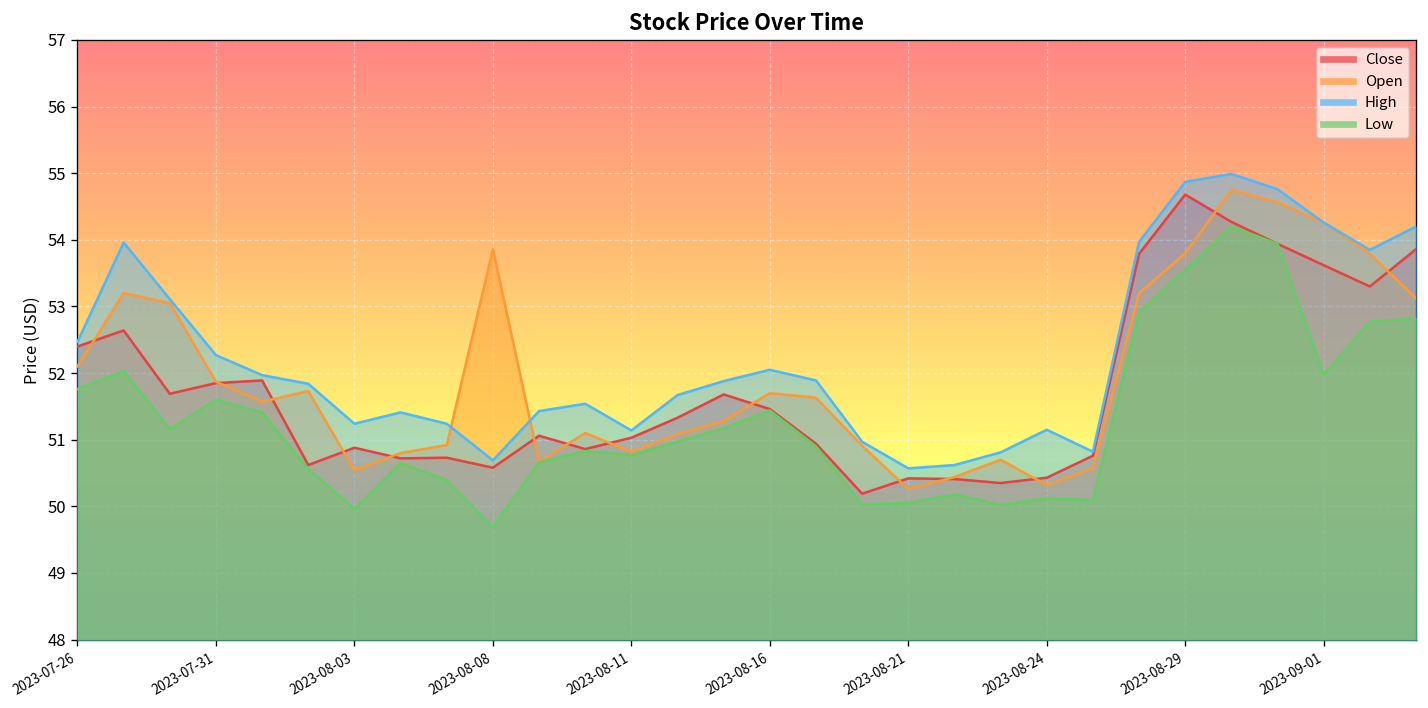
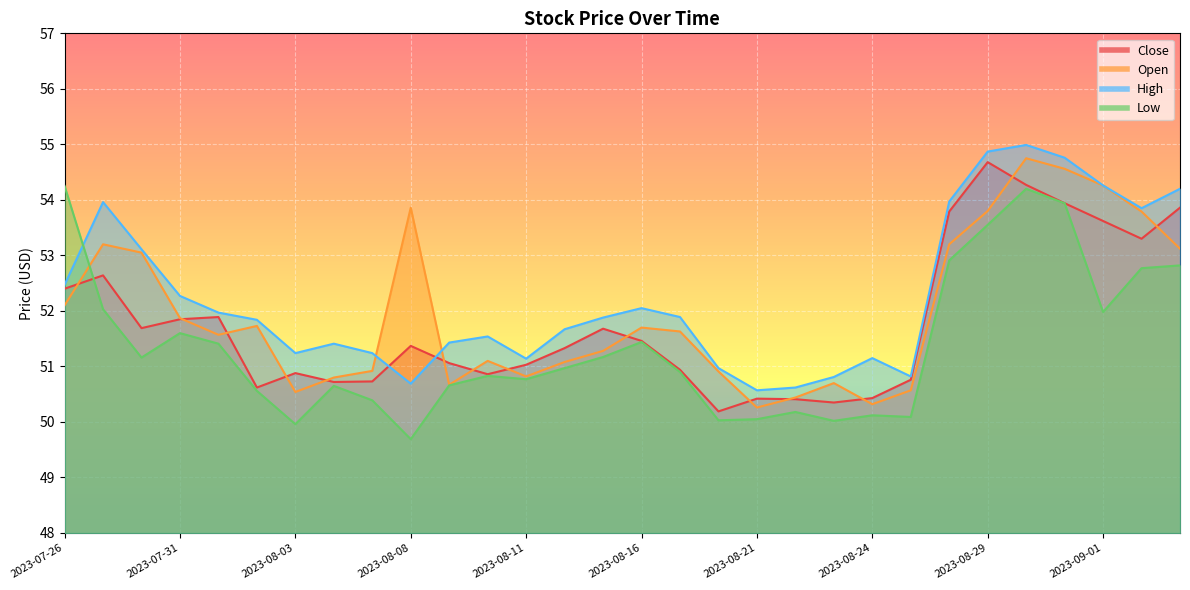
  {
    "Close": {
      "2023-07-26": 52.4,
      "2023-08-03": 50.9,
-     "2023-08-08": 50.6,
+     "2023-08-08": 51.4,
      "2023-08-11": 51.0,
      "2023-08-21": 50.4,
      "2023-08-24": 50.4,
      "2023-08-29": 54.7,
      "2023-09-01": 53.6
    },
    "Open": {
      "2023-07-26": 52.1,
      "2023-08-03": 50.5,
      "2023-08-08": 53.9,
      "2023-08-11": 50.8,
      "2023-08-16": 51.7,
      "2023-08-21": 50.3,
      "2023-08-24": 50.3,
      "2023-08-29": 53.8
    },
    "High": {
      "2023-07-26": 52.5,
      "2023-07-31": 52.3,
      "2023-08-03": 51.2,
      "2023-08-08": 50.7,
      "2023-08-11": 51.1,
      "2023-08-16": 52.1,
      "2023-08-21": 50.6,
      "2023-08-24": 51.2,
      "2023-08-29": 54.9
    },
    "Low": {
-     "2023-07-26": 51.8,
+     "2023-07-26": 54.3,
      "2023-07-31": 51.6,
      "2023-08-03": 50.0,
      "2023-08-08": 49.7,
      "2023-08-11": 50.8,
      "2023-08-21": 50.1,
      "2023-08-24": 50.1,
      "2023-08-29": 53.6,
      "2023-09-01": 52.0
    }
  }
